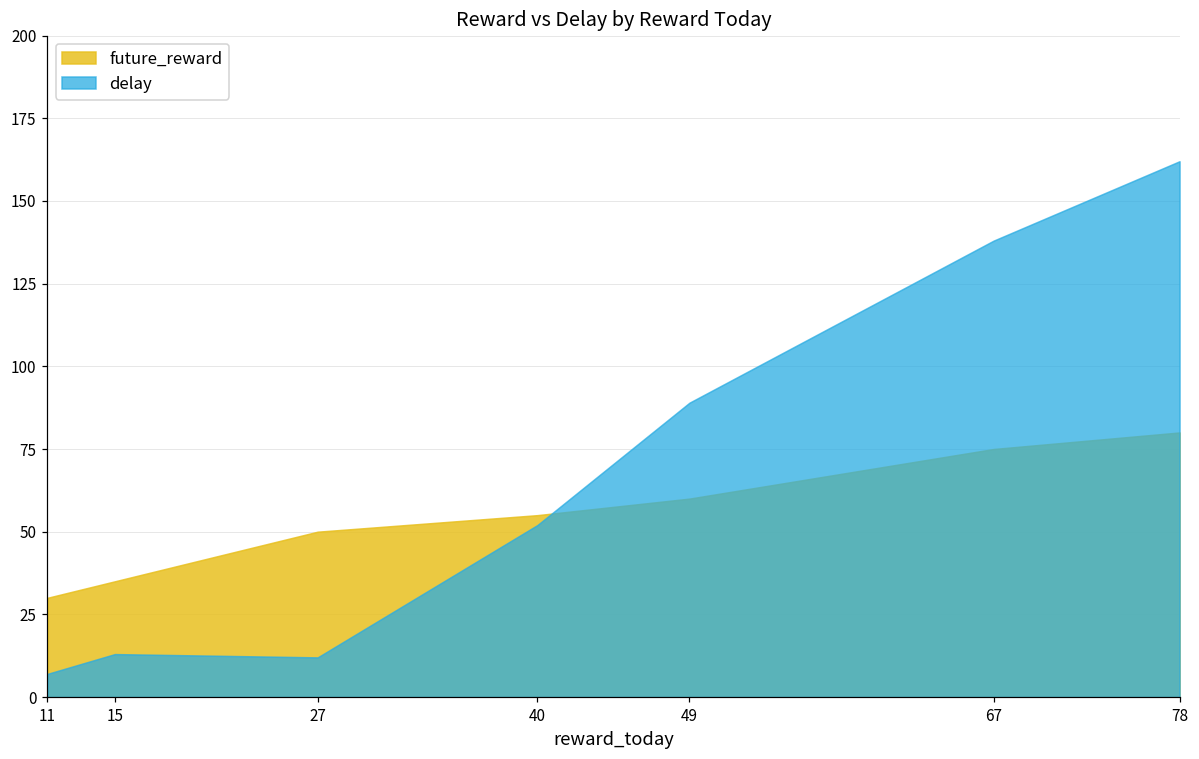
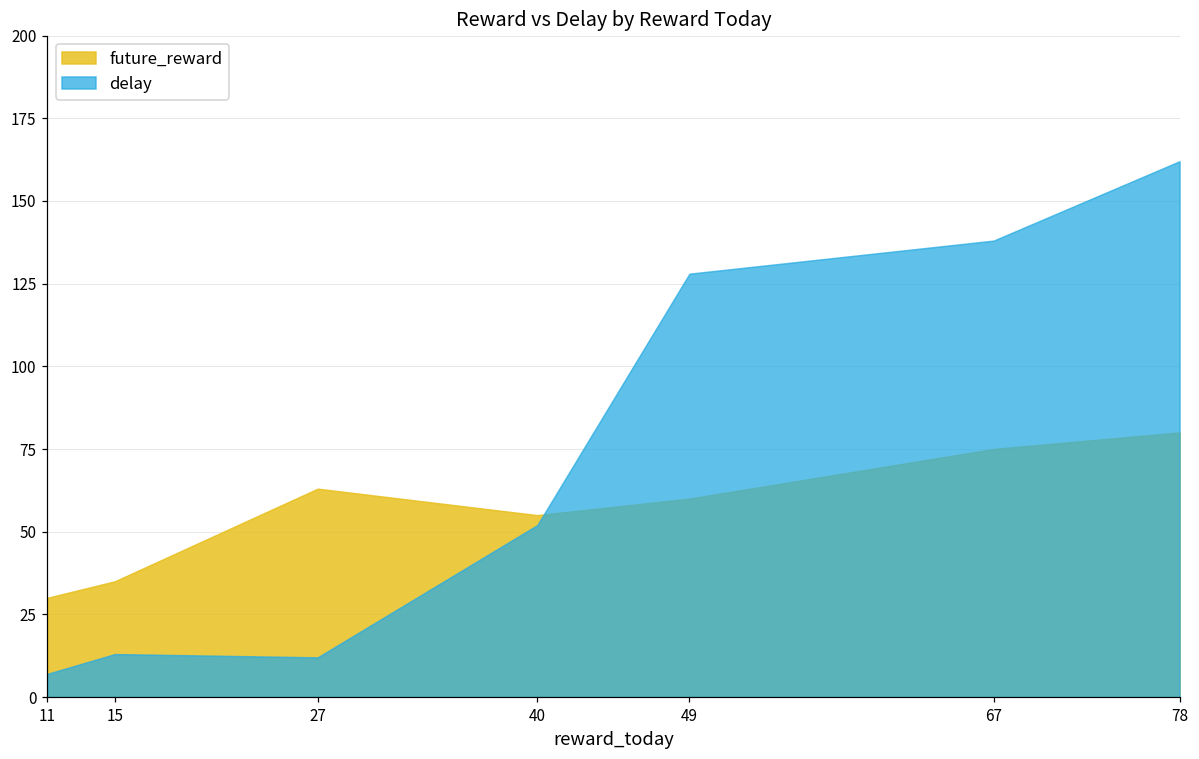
  {
    "future_reward": {
      "11": 30,
      "15": 35,
-     "27": 50,
+     "27": 63,
      "40": 55,
      "49": 60,
      "67": 75,
      "78": 80
    },
    "delay": {
      "11": 7,
      "15": 13,
      "27": 12,
      "40": 52,
-     "49": 89,
+     "49": 128,
      "67": 138,
      "78": 162
    }
  }
